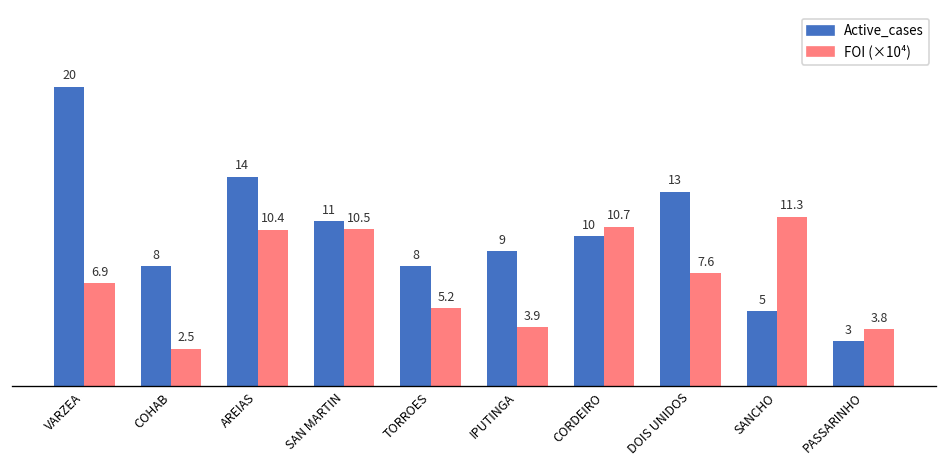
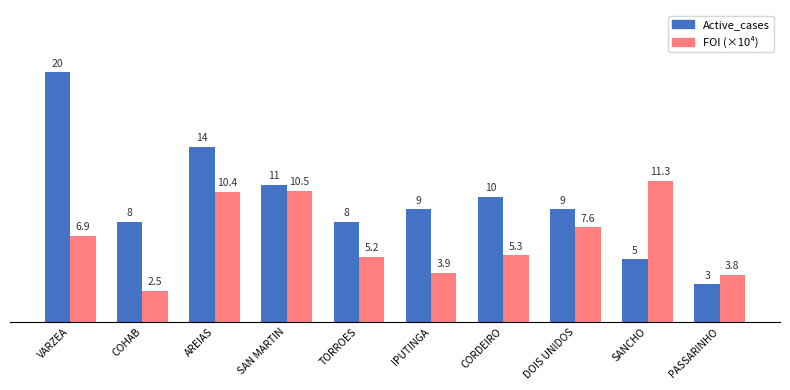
  {
    "Active_cases": {
      "VARZEA": 20,
      "COHAB": 8,
      "AREIAS": 14,
      "SAN MARTIN": 11,
      "TORROES": 8,
      "IPUTINGA": 9,
      "CORDEIRO": 10,
-     "DOIS UNIDOS": 13,
+     "DOIS UNIDOS": 9,
      "SANCHO": 5,
      "PASSARINHO": 3
    },
    "FOI (×10⁴)": {
      "VARZEA": 6.9,
      "COHAB": 2.5,
      "AREIAS": 10.4,
      "SAN MARTIN": 10.5,
      "TORROES": 5.2,
      "IPUTINGA": 3.9,
-     "CORDEIRO": 10.7,
+     "CORDEIRO": 5.3,
      "DOIS UNIDOS": 7.6,
      "SANCHO": 11.3,
      "PASSARINHO": 3.8
    }
  }
